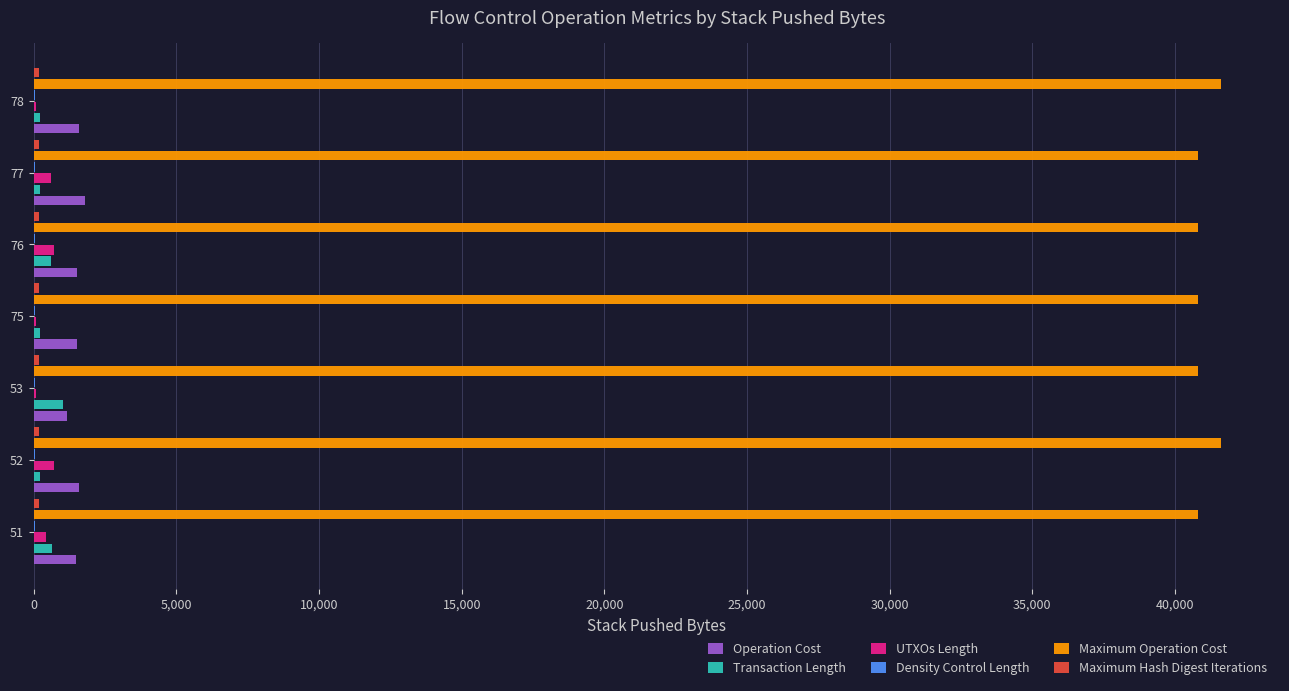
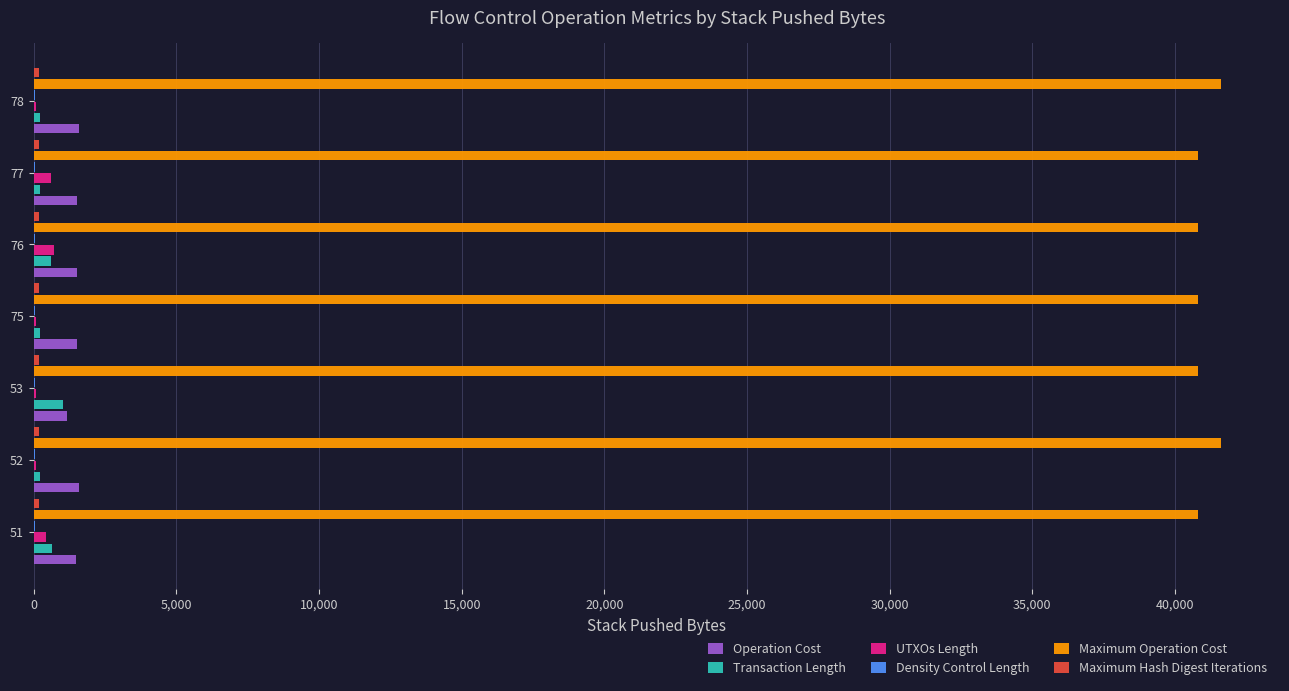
  {
    "Operation Cost": {
      "78": "1,600",
-     "77": "1,800",
+     "77": "1,500",
      "76": "1,500",
      "75": "1,500",
      "53": "1,200",
      "52": "1,600",
      "51": "1,500"
    },
    "Transaction Length": {
      "78": "200",
      "77": "200",
      "76": "600",
      "75": "200",
      "53": "1,000",
      "52": "200",
      "51": "700"
    },
    "UTXOs Length": {
      "77": "600",
      "76": "700",
-     "52": "700",
+     "52": "100",
      "51": "400"
    },
    "Maximum Operation Cost": {
      "78": "41,600",
      "77": "40,800",
      "76": "40,800",
      "75": "40,800",
      "53": "40,800",
      "52": "41,600",
      "51": "40,800"
    },
    "Maximum Hash Digest Iterations": {
      "78": "200",
      "77": "200",
      "76": "200",
      "75": "200",
      "53": "200",
      "52": "200",
      "51": "200"
    }
  }
